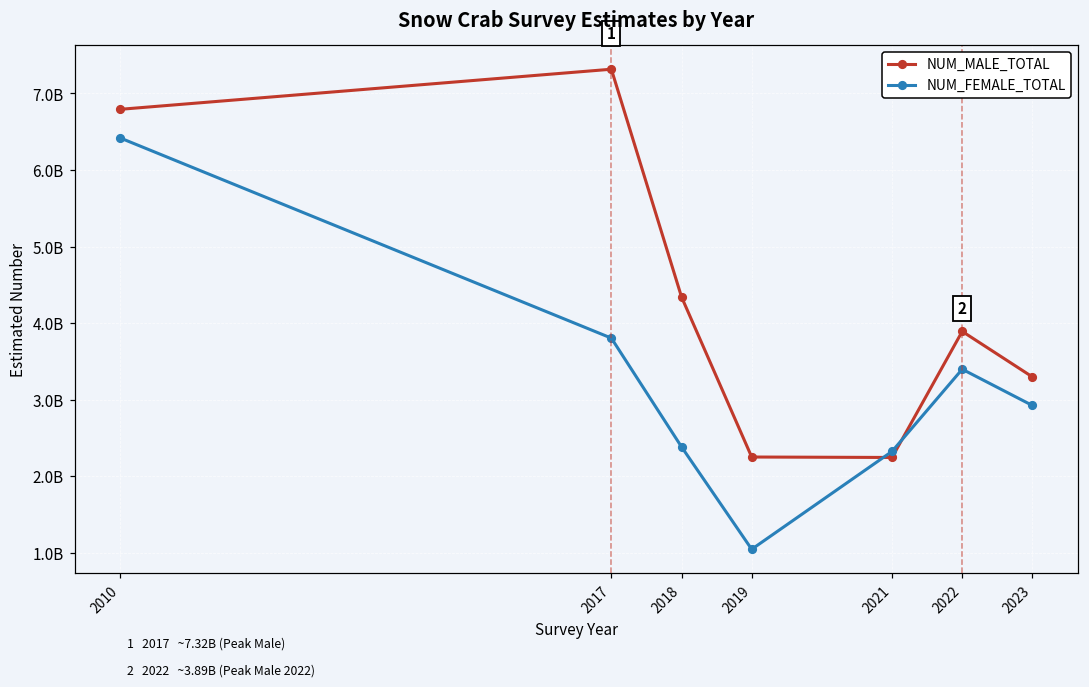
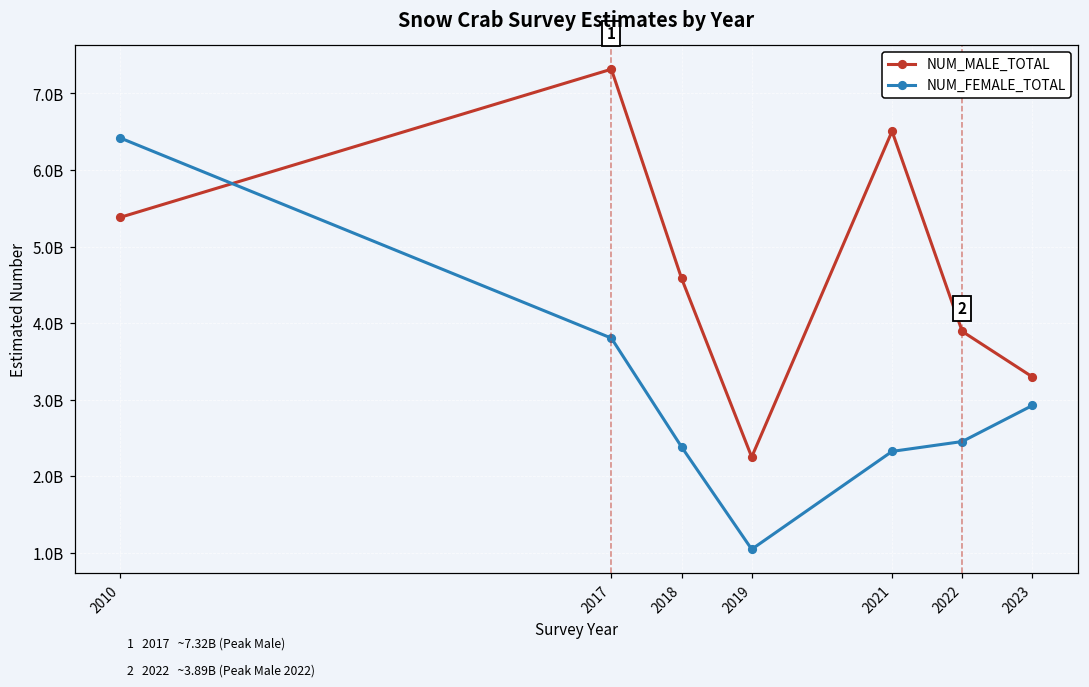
  {
    "NUM_MALE_TOTAL": {
-     "2010": 6800000000,
+     "2010": 5400000000,
      "2017": 7300000000,
-     "2018": 4300000000,
+     "2018": 4600000000,
      "2019": 2300000000,
-     "2021": 2200000000,
+     "2021": 6500000000,
      "2023": 3300000000
    },
    "NUM_FEMALE_TOTAL": {
      "2010": 6400000000,
      "2017": 3800000000,
      "2018": 2400000000,
      "2019": 1000000000,
      "2021": 2300000000,
-     "2022": 3400000000,
+     "2022": 2500000000,
      "2023": 2900000000
    }
  }
